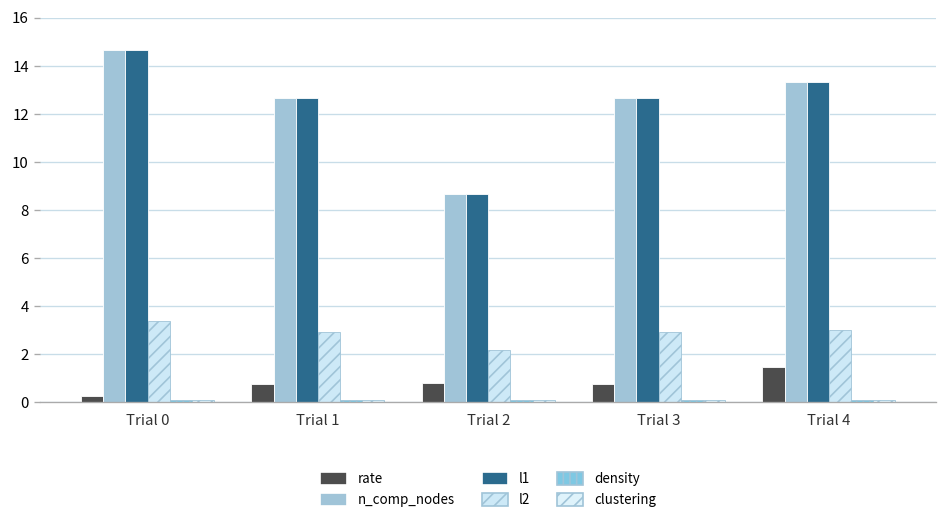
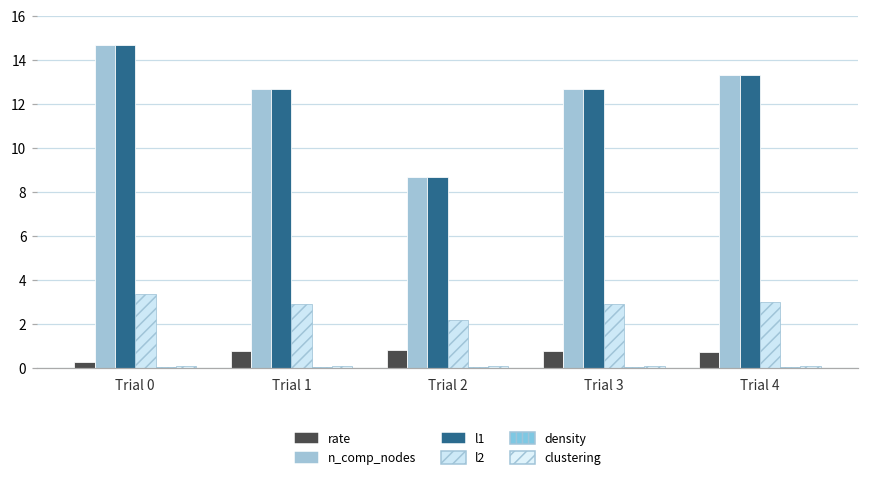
  {
    "rate": {
      "Trial 0": 0.3,
      "Trial 1": 0.8,
      "Trial 2": 0.8,
      "Trial 3": 0.8,
-     "Trial 4": 1.5
+     "Trial 4": 0.7
    },
    "l1": {
      "Trial 0": 14.7,
      "Trial 1": 12.7,
      "Trial 2": 8.7,
      "Trial 3": 12.7,
      "Trial 4": 13.3
    }
  }
